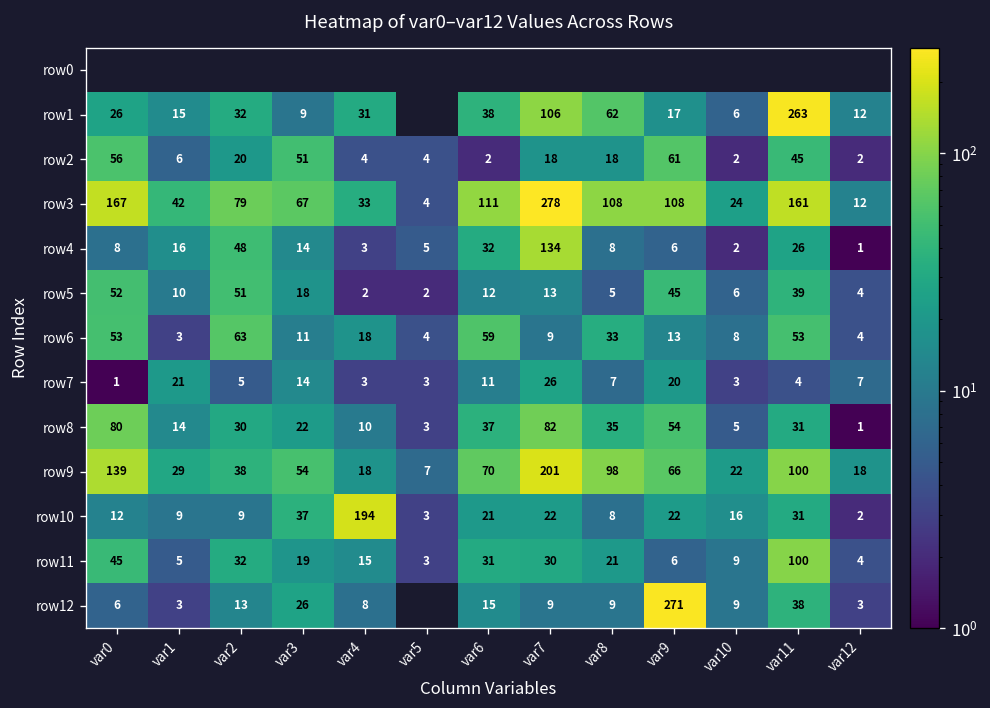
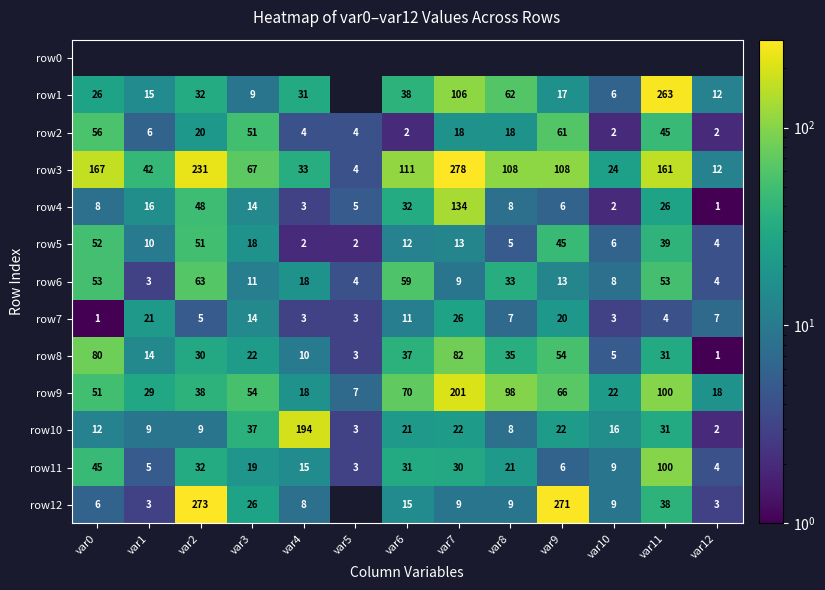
  {
    "row1": {
      "var0": 26,
      "var1": 15,
      "var2": 32,
      "var3": 9,
      "var4": 31,
      "var6": 38,
      "var7": 106,
      "var8": 62,
      "var9": 17,
      "var10": 6,
      "var11": 263,
      "var12": 12
    },
    "row2": {
      "var0": 56,
      "var1": 6,
      "var2": 20,
      "var3": 51,
      "var4": 4,
      "var5": 4,
      "var6": 2,
      "var7": 18,
      "var8": 18,
      "var9": 61,
      "var10": 2,
      "var11": 45,
      "var12": 2
    },
    "row3": {
      "var0": 167,
      "var1": 42,
-     "var2": 79,
+     "var2": 231,
      "var3": 67,
      "var4": 33,
      "var5": 4,
      "var6": 111,
      "var7": 278,
      "var8": 108,
      "var9": 108,
      "var10": 24,
      "var11": 161,
      "var12": 12
    },
    "row4": {
      "var0": 8,
      "var1": 16,
      "var2": 48,
      "var3": 14,
      "var4": 3,
      "var5": 5,
      "var6": 32,
      "var7": 134,
      "var8": 8,
      "var9": 6,
      "var10": 2,
      "var11": 26,
      "var12": 1
    },
    "row5": {
      "var0": 52,
      "var1": 10,
      "var2": 51,
      "var3": 18,
      "var4": 2,
      "var5": 2,
      "var6": 12,
      "var7": 13,
      "var8": 5,
      "var9": 45,
      "var10": 6,
      "var11": 39,
      "var12": 4
    },
    "row6": {
      "var0": 53,
      "var1": 3,
      "var2": 63,
      "var3": 11,
      "var4": 18,
      "var5": 4,
      "var6": 59,
      "var7": 9,
      "var8": 33,
      "var9": 13,
      "var10": 8,
      "var11": 53,
      "var12": 4
    },
    "row7": {
      "var0": 1,
      "var1": 21,
      "var2": 5,
      "var3": 14,
      "var4": 3,
      "var5": 3,
      "var6": 11,
      "var7": 26,
      "var8": 7,
      "var9": 20,
      "var10": 3,
      "var11": 4,
      "var12": 7
    },
    "row8": {
      "var0": 80,
      "var1": 14,
      "var2": 30,
      "var3": 22,
      "var4": 10,
      "var5": 3,
      "var6": 37,
      "var7": 82,
      "var8": 35,
      "var9": 54,
      "var10": 5,
      "var11": 31,
      "var12": 1
    },
    "row9": {
-     "var0": 139,
+     "var0": 51,
      "var1": 29,
      "var2": 38,
      "var3": 54,
      "var4": 18,
      "var5": 7,
      "var6": 70,
      "var7": 201,
      "var8": 98,
      "var9": 66,
      "var10": 22,
      "var11": 100,
      "var12": 18
    },
    "row10": {
      "var0": 12,
      "var1": 9,
      "var2": 9,
      "var3": 37,
      "var4": 194,
      "var5": 3,
      "var6": 21,
      "var7": 22,
      "var8": 8,
      "var9": 22,
      "var10": 16,
      "var11": 31,
      "var12": 2
    },
    "row11": {
      "var0": 45,
      "var1": 5,
      "var2": 32,
      "var3": 19,
      "var4": 15,
      "var5": 3,
      "var6": 31,
      "var7": 30,
      "var8": 21,
      "var9": 6,
      "var10": 9,
      "var11": 100,
      "var12": 4
    },
    "row12": {
      "var0": 6,
      "var1": 3,
-     "var2": 13,
+     "var2": 273,
      "var3": 26,
      "var4": 8,
      "var6": 15,
      "var7": 9,
      "var8": 9,
      "var9": 271,
      "var10": 9,
      "var11": 38,
      "var12": 3
    }
  }
